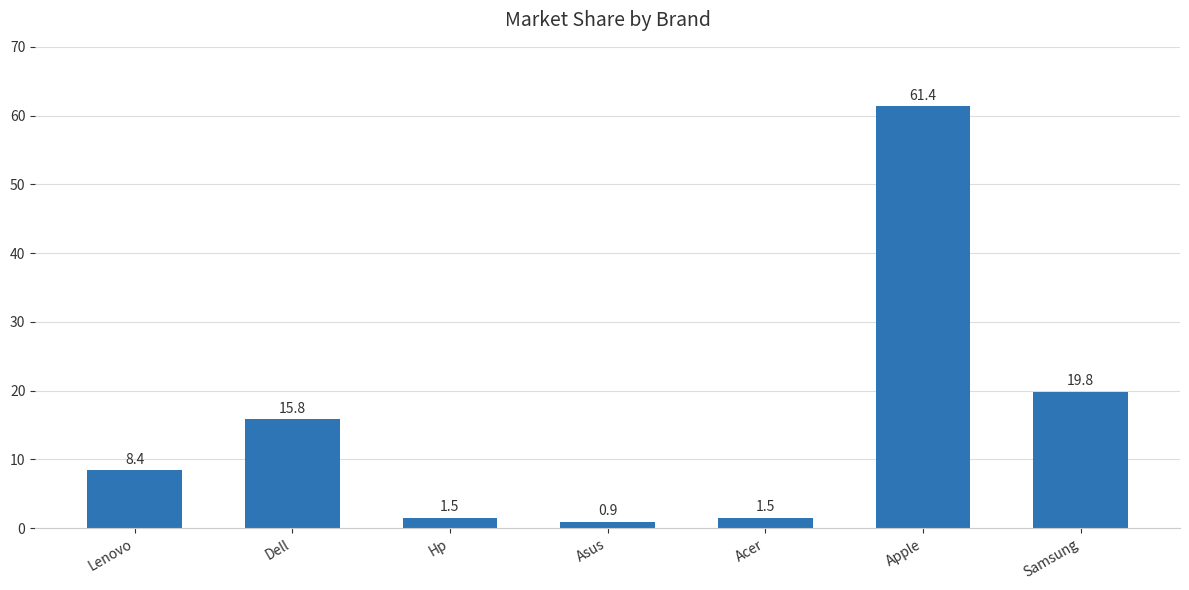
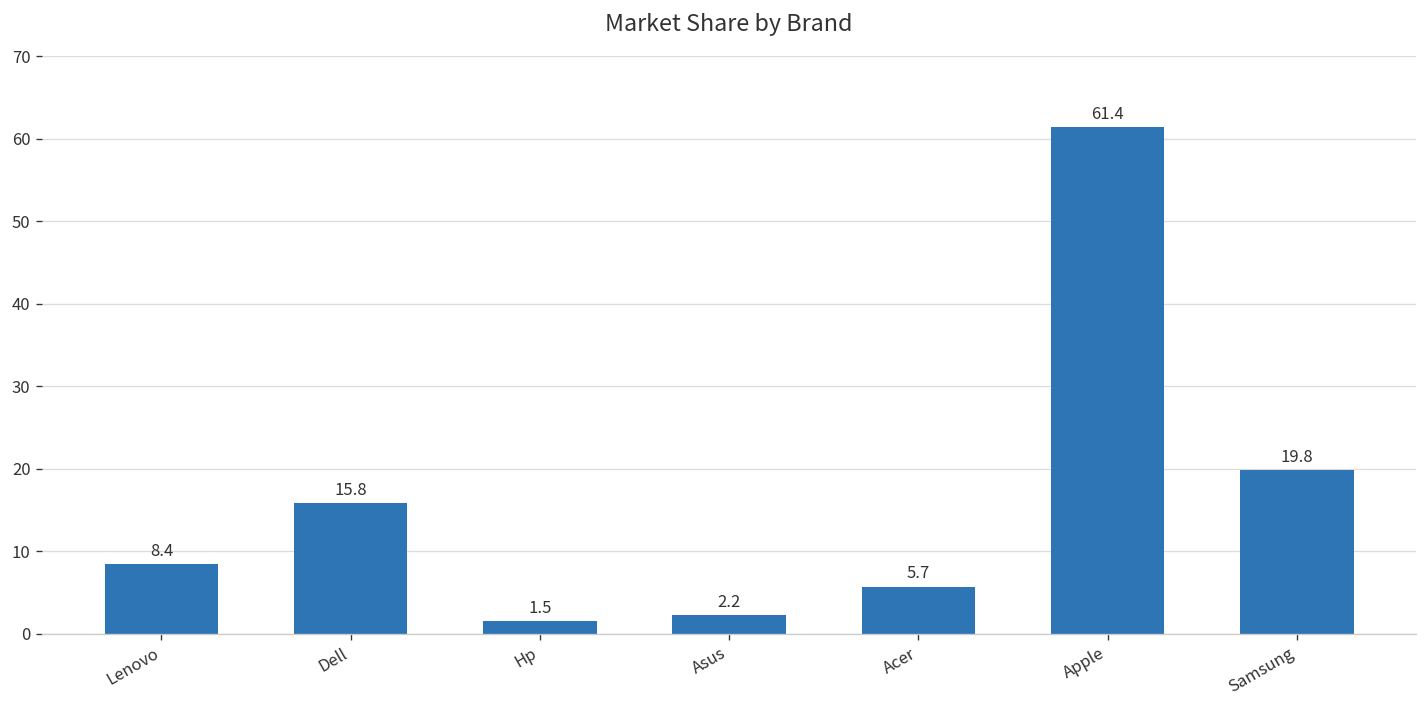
  {
    "Lenovo": 8.4,
    "Dell": 15.8,
    "Hp": 1.5,
-   "Asus": 0.9,
-   "Acer": 1.5,
+   "Asus": 2.2,
+   "Acer": 5.7,
    "Apple": 61.4,
    "Samsung": 19.8
  }
